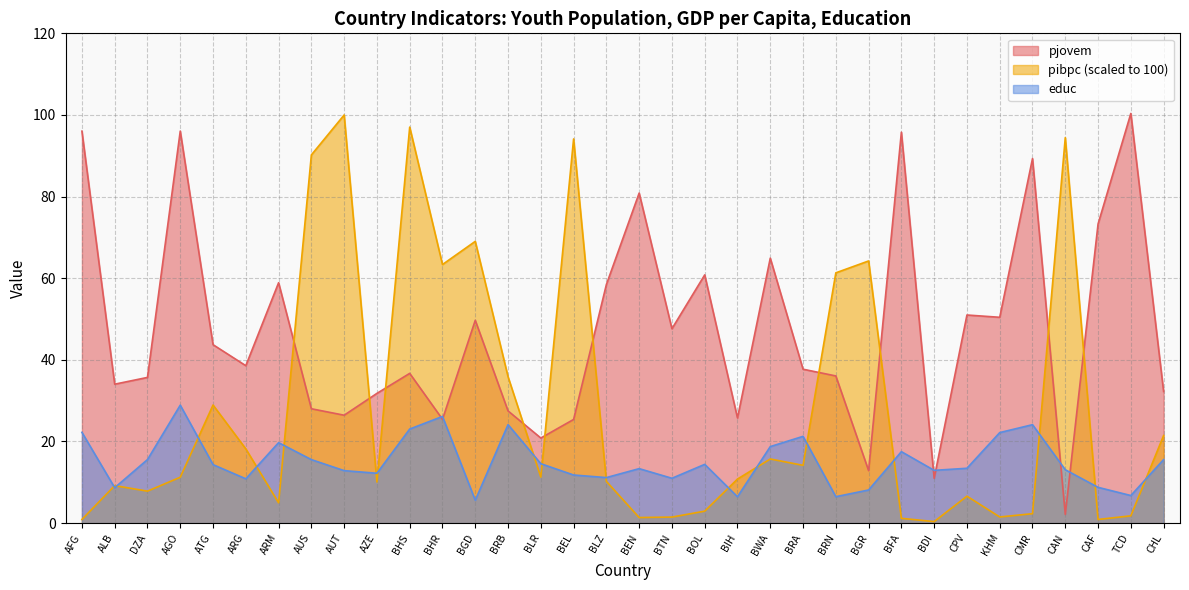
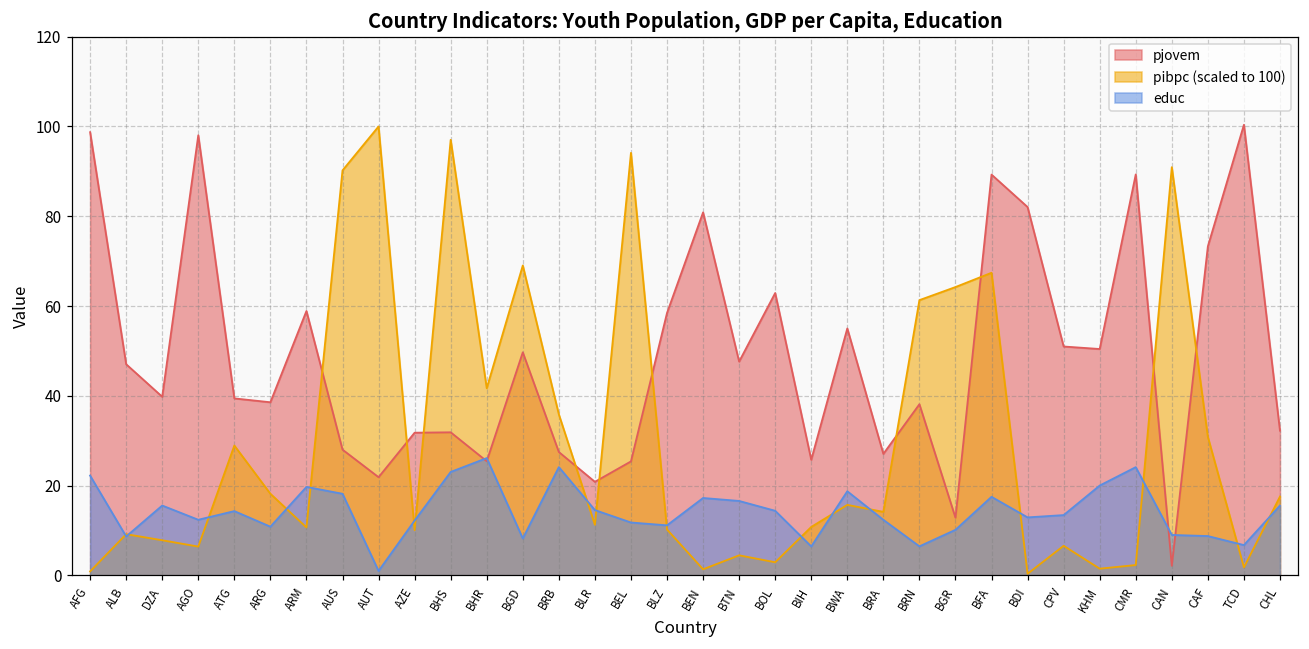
  {
    "pjovem": {
-     "AFG": 96,
-     "ALB": 34,
-     "DZA": 36,
-     "AGO": 96,
-     "ATG": 44,
+     "AFG": 99,
+     "ALB": 47,
+     "DZA": 40,
+     "AGO": 98,
+     "ATG": 39,
      "ARG": 39,
      "ARM": 59,
      "AUS": 28,
-     "AUT": 26,
+     "AUT": 22,
      "AZE": 32,
-     "BHS": 37,
+     "BHS": 32,
      "BHR": 25,
      "BGD": 50,
      "BRB": 27,
      "BLR": 21,
      "BEL": 25,
      "BLZ": 58,
      "BEN": 81,
      "BTN": 48,
-     "BOL": 61,
+     "BOL": 63,
      "BIH": 26,
-     "BWA": 65,
-     "BRA": 38,
-     "BRN": 36,
+     "BWA": 55,
+     "BRA": 27,
+     "BRN": 38,
      "BGR": 13,
-     "BFA": 96,
-     "BDI": 11,
+     "BFA": 89,
+     "BDI": 82,
      "CPV": 51,
      "KHM": 50,
      "CMR": 89,
      "CAN": 2,
      "CAF": 73,
      "TCD": 100,
      "CHL": 32
    },
    "pibpc (scaled to 100)": {
      "AFG": 1,
      "DZA": 8,
-     "AGO": 11,
+     "AGO": 6,
      "ATG": 29,
      "ARG": 18,
-     "ARM": 5,
+     "ARM": 11,
      "AUS": 90,
      "AUT": 100,
      "AZE": 10,
      "BHS": 97,
-     "BHR": 63,
+     "BHR": 42,
      "BGD": 69,
      "BRB": 36,
      "BLR": 11,
      "BEL": 94,
      "BLZ": 10,
      "BEN": 1,
-     "BTN": 1,
+     "BTN": 4,
      "BOL": 3,
      "BIH": 11,
      "BWA": 16,
      "BRA": 14,
      "BRN": 61,
      "BGR": 64,
-     "BFA": 1,
+     "BFA": 67,
      "BDI": 0,
      "CPV": 7,
      "KHM": 2,
      "CMR": 2,
-     "CAN": 94,
-     "CAF": 1,
+     "CAN": 91,
+     "CAF": 31,
      "TCD": 2,
-     "CHL": 21
+     "CHL": 18
    },
    "educ": {
      "AFG": 22,
      "DZA": 16,
-     "AGO": 29,
+     "AGO": 12,
      "ATG": 14,
      "ARG": 11,
      "ARM": 20,
-     "AUS": 16,
-     "AUT": 13,
+     "AUS": 18,
+     "AUT": 1,
      "AZE": 12,
      "BHS": 23,
      "BHR": 26,
-     "BGD": 6,
+     "BGD": 8,
      "BRB": 24,
      "BLR": 15,
      "BEL": 12,
      "BLZ": 11,
-     "BEN": 13,
-     "BTN": 11,
+     "BEN": 17,
+     "BTN": 17,
      "BOL": 14,
      "BIH": 6,
      "BWA": 19,
-     "BRA": 21,
+     "BRA": 12,
      "BRN": 6,
-     "BGR": 8,
+     "BGR": 10,
      "BFA": 18,
      "BDI": 13,
      "CPV": 13,
-     "KHM": 22,
+     "KHM": 20,
      "CMR": 24,
-     "CAN": 13,
+     "CAN": 9,
      "CAF": 9,
      "TCD": 7,
      "CHL": 16
    }
  }
